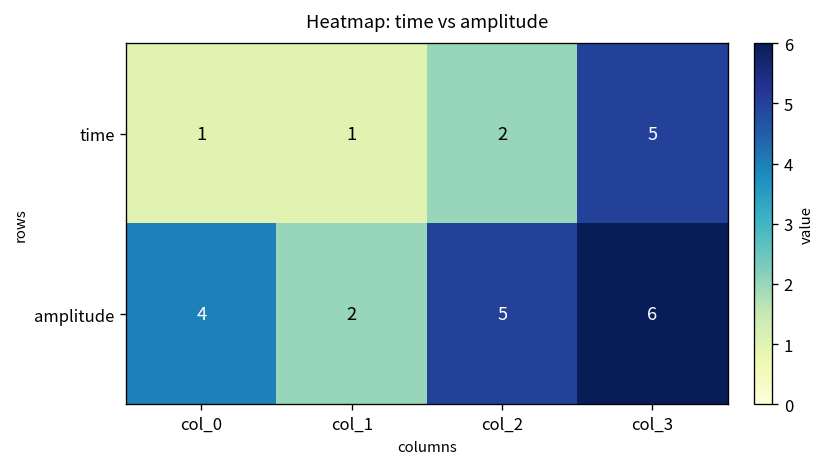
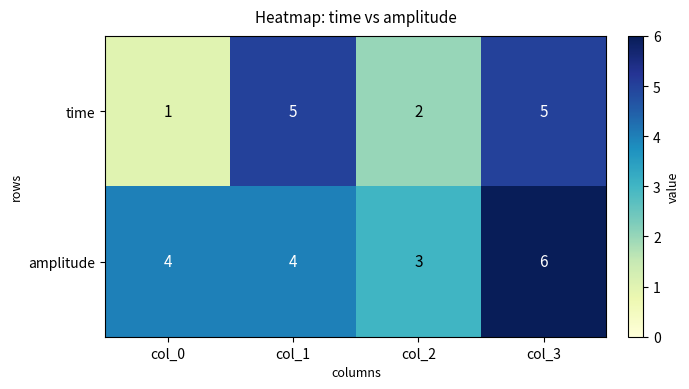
  {
    "time": {
      "col_0": 1,
-     "col_1": 1,
+     "col_1": 5,
      "col_2": 2,
      "col_3": 5
    },
    "amplitude": {
      "col_0": 4,
-     "col_1": 2,
-     "col_2": 5,
+     "col_1": 4,
+     "col_2": 3,
      "col_3": 6
    }
  }
